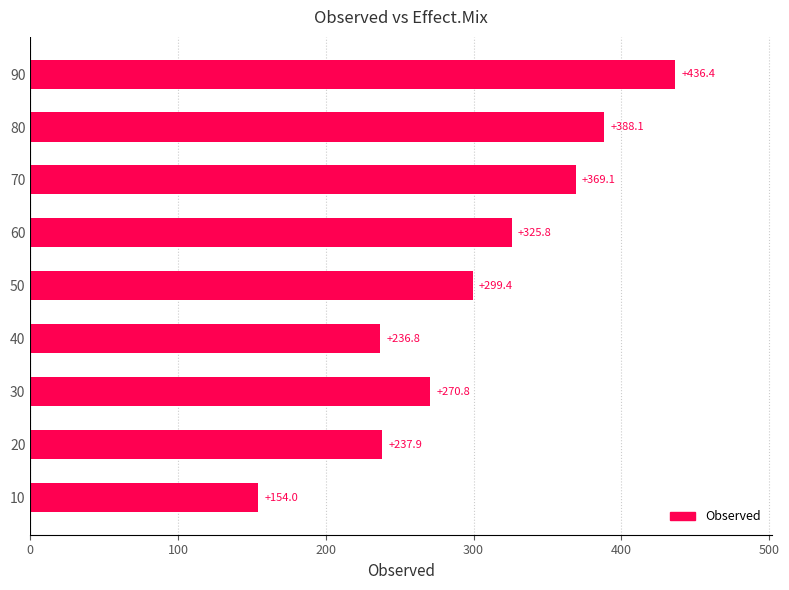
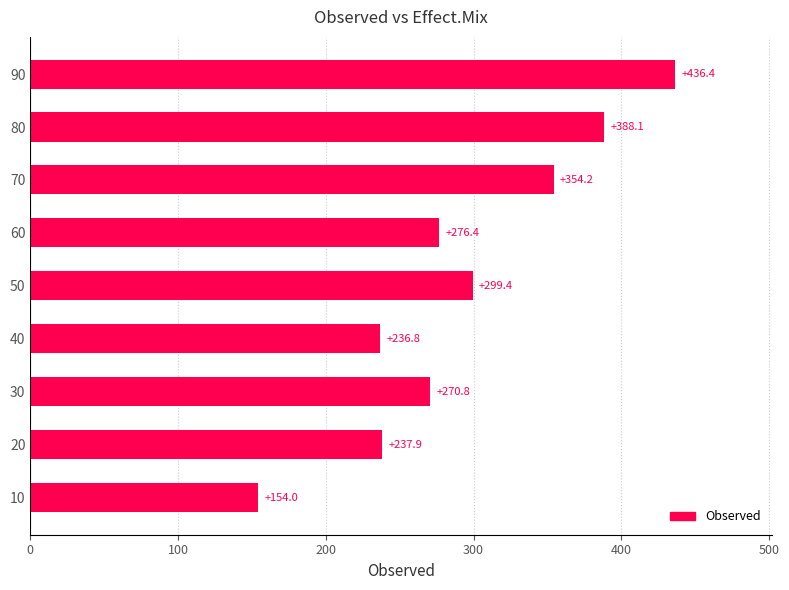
  {
    "90": "+436.4",
    "80": "+388.1",
-   "70": "+369.1",
-   "60": "+325.8",
+   "70": "+354.2",
+   "60": "+276.4",
    "50": "+299.4",
    "40": "+236.8",
    "30": "+270.8",
    "20": "+237.9",
    "10": "+154.0"
  }
